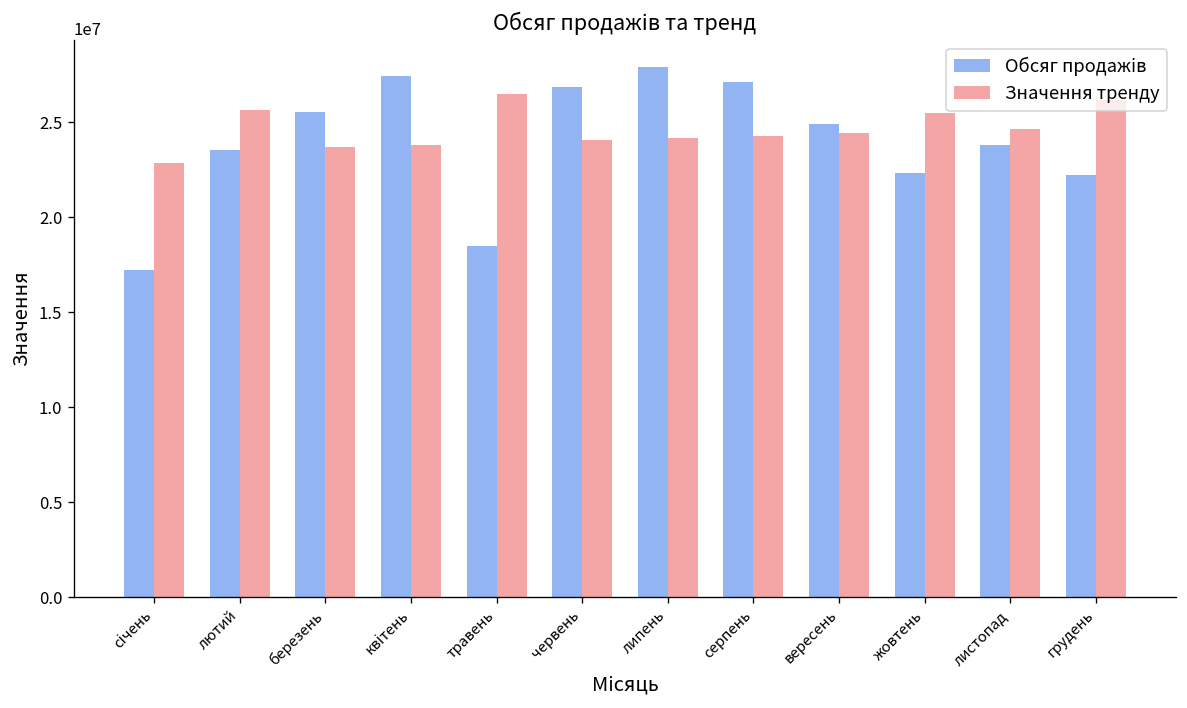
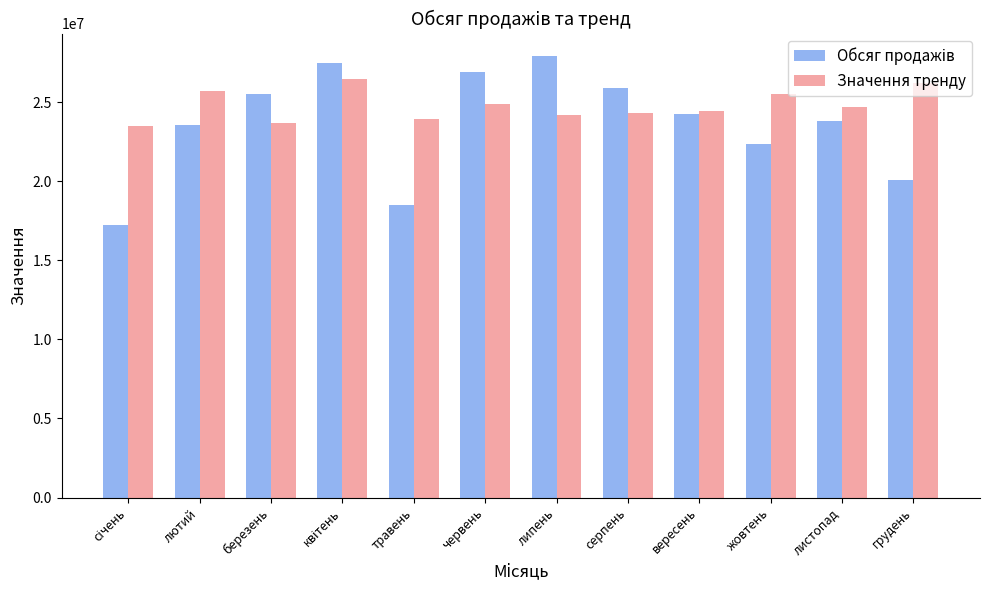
  {
    "Обсяг продажів": {
      "січень": 17200000,
      "лютий": 23600000,
      "березень": 25500000,
      "квітень": 27500000,
      "травень": 18500000,
      "червень": 26900000,
      "липень": 27900000,
-     "серпень": 27100000,
-     "вересень": 24900000,
+     "серпень": 25900000,
+     "вересень": 24300000,
      "жовтень": 22400000,
      "листопад": 23800000,
-     "грудень": 22200000
+     "грудень": 20100000
    },
    "Значення тренду": {
-     "січень": 22900000,
+     "січень": 23500000,
      "лютий": 25700000,
      "березень": 23700000,
-     "квітень": 23800000,
-     "травень": 26500000,
-     "червень": 24100000,
+     "квітень": 26500000,
+     "травень": 23900000,
+     "червень": 24900000,
      "липень": 24200000,
      "серпень": 24300000,
      "вересень": 24400000,
      "жовтень": 25500000,
      "листопад": 24700000
    }
  }
